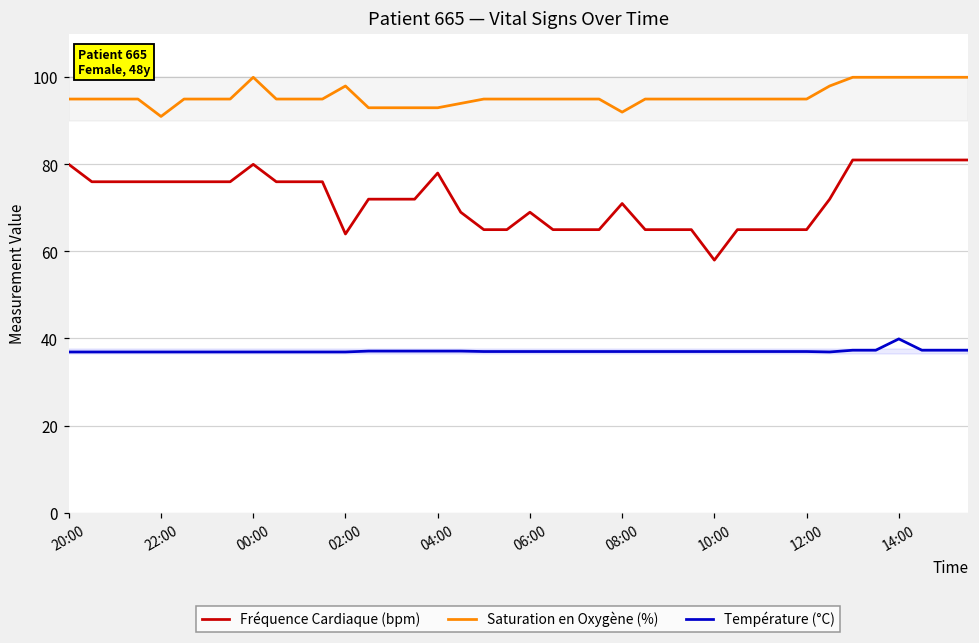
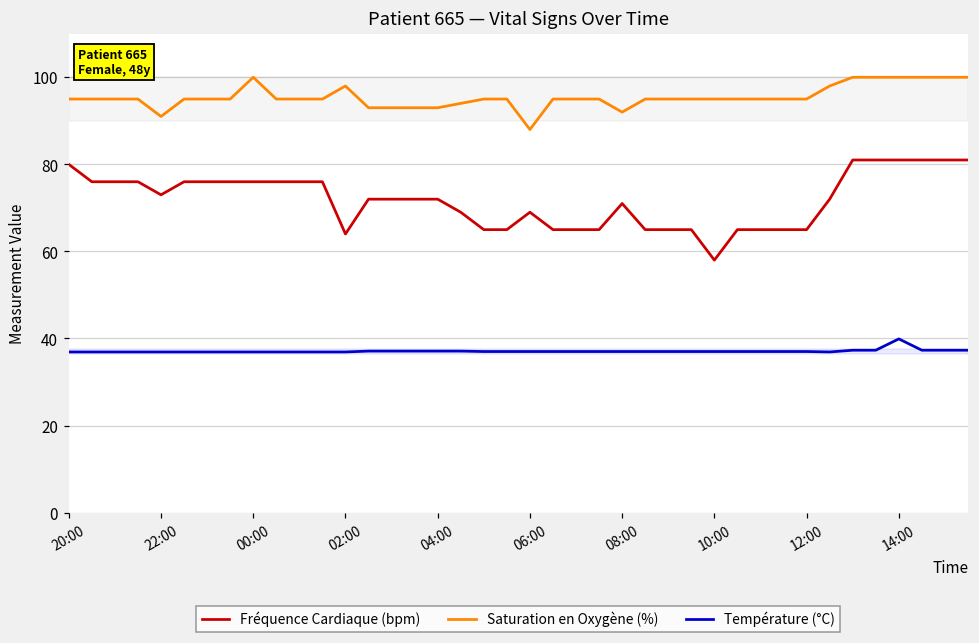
  {
    "Fréquence Cardiaque (bpm)": {
      "20:00": 80,
-     "22:00": 76,
-     "00:00": 80,
+     "22:00": 73,
+     "00:00": 76,
      "02:00": 64,
-     "04:00": 78,
+     "04:00": 72,
      "06:00": 69,
      "08:00": 71,
      "10:00": 58,
      "12:00": 65,
      "14:00": 81
    },
    "Saturation en Oxygène (%)": {
      "20:00": 95,
      "22:00": 91,
      "00:00": 100,
      "02:00": 98,
      "04:00": 93,
-     "06:00": 95,
+     "06:00": 88,
      "08:00": 92,
      "10:00": 95,
      "12:00": 95,
      "14:00": 100
    },
    "Température (°C)": {
      "20:00": 37,
      "22:00": 37,
      "00:00": 37,
      "02:00": 37,
      "04:00": 37,
      "06:00": 37,
      "08:00": 37,
      "10:00": 37,
      "12:00": 37,
      "14:00": 40
    }
  }
